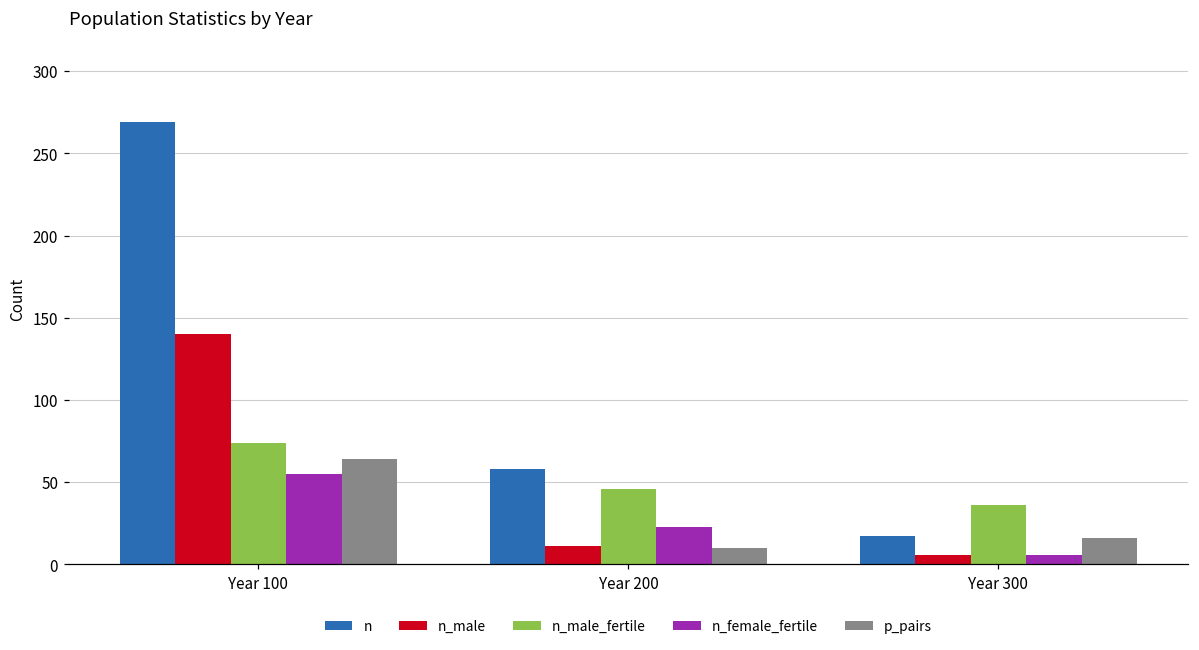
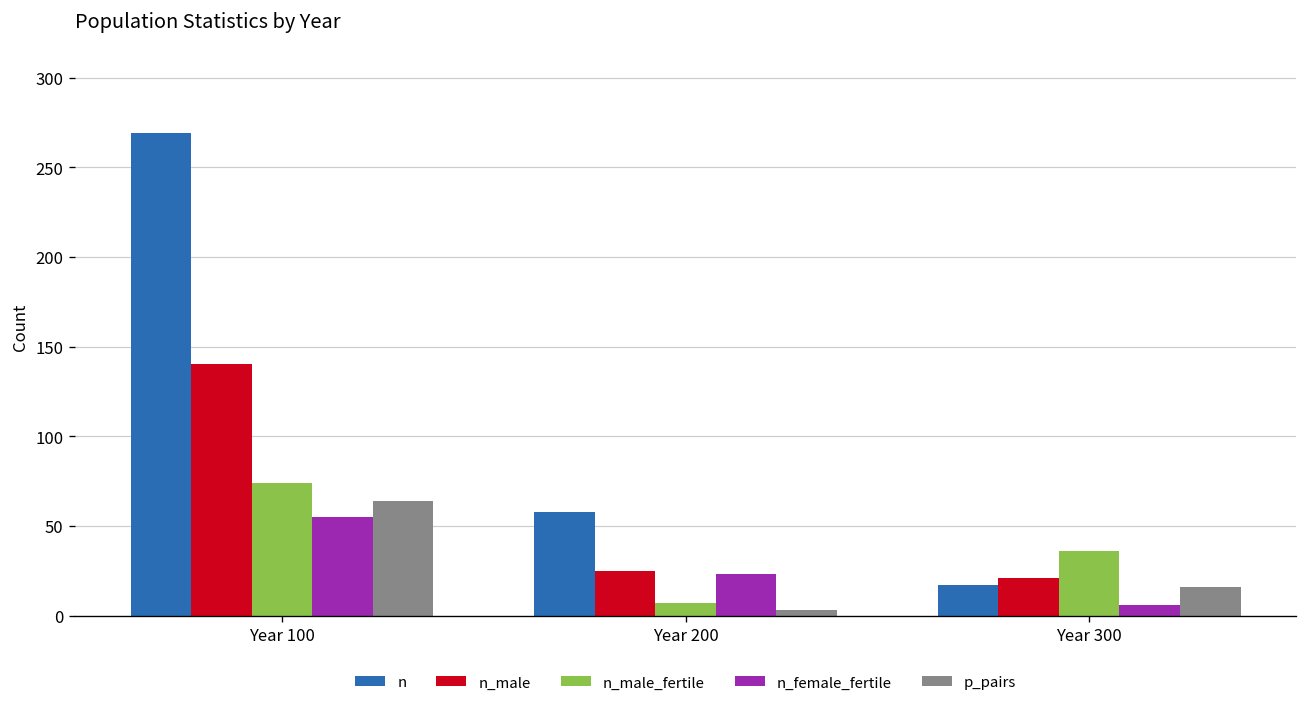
  {
    "n": {
      "Year 100": 269,
      "Year 200": 58,
      "Year 300": 17
    },
    "n_male": {
      "Year 100": 140,
-     "Year 200": 11,
-     "Year 300": 6
+     "Year 200": 25,
+     "Year 300": 21
    },
    "n_male_fertile": {
      "Year 100": 74,
-     "Year 200": 46,
+     "Year 200": 7,
      "Year 300": 36
    },
    "n_female_fertile": {
      "Year 100": 55,
      "Year 200": 23,
      "Year 300": 6
    },
    "p_pairs": {
      "Year 100": 64,
-     "Year 200": 10,
+     "Year 200": 3,
      "Year 300": 16
    }
  }
